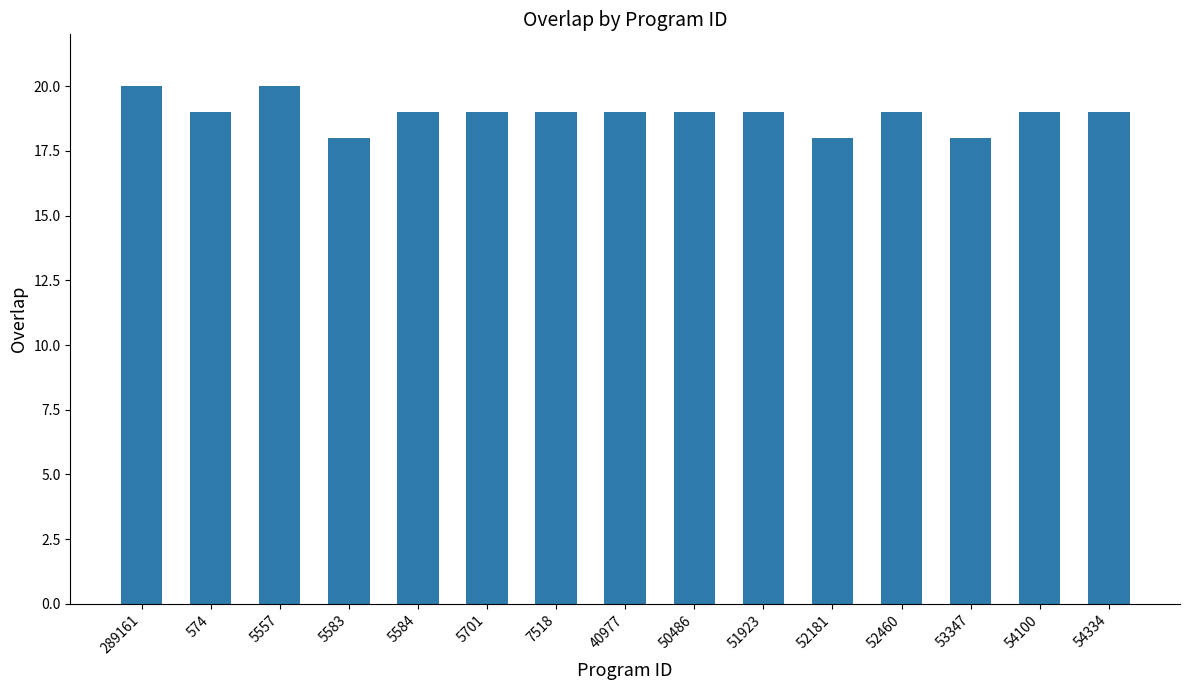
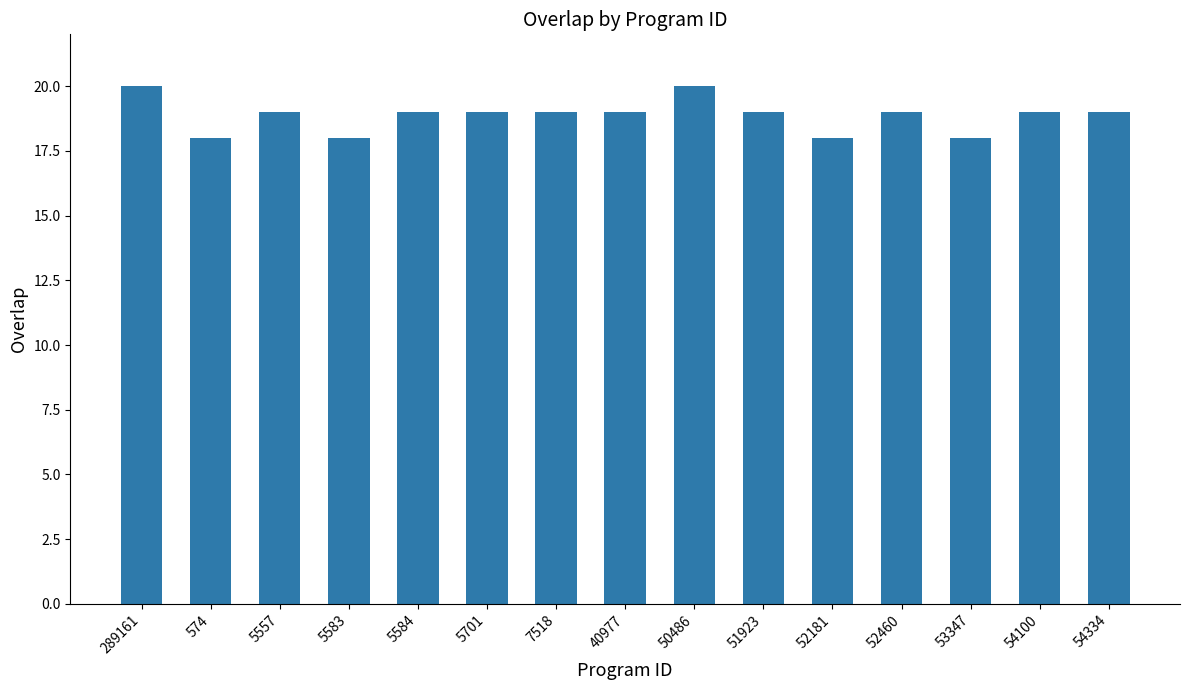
  {
    "289161": 20,
-   "574": 19,
-   "5557": 20,
+   "574": 18,
+   "5557": 19,
    "5583": 18,
    "5584": 19,
    "5701": 19,
    "7518": 19,
    "40977": 19,
-   "50486": 19,
+   "50486": 20,
    "51923": 19,
    "52181": 18,
    "52460": 19,
    "53347": 18,
    "54100": 19,
    "54334": 19
  }
